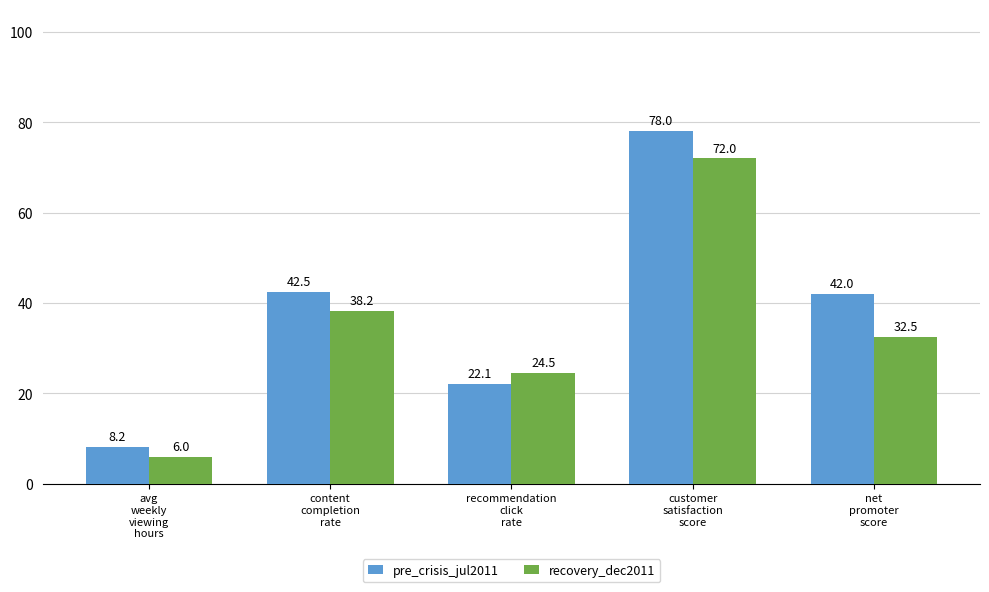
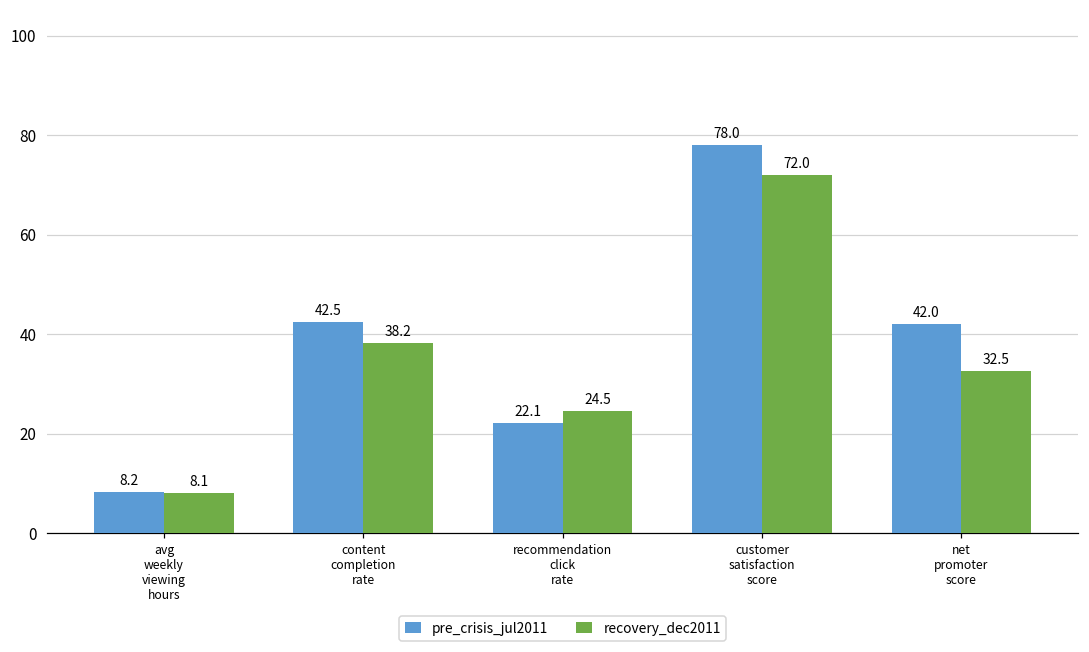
  {
    "pre_crisis_jul2011": {
      "avg weekly viewing hours": 8.2,
      "content completion rate": 42.5,
      "recommendation click rate": 22.1,
      "customer satisfaction score": 78.0,
      "net promoter score": 42.0
    },
    "recovery_dec2011": {
-     "avg weekly viewing hours": 6.0,
+     "avg weekly viewing hours": 8.1,
      "content completion rate": 38.2,
      "recommendation click rate": 24.5,
      "customer satisfaction score": 72.0,
      "net promoter score": 32.5
    }
  }
